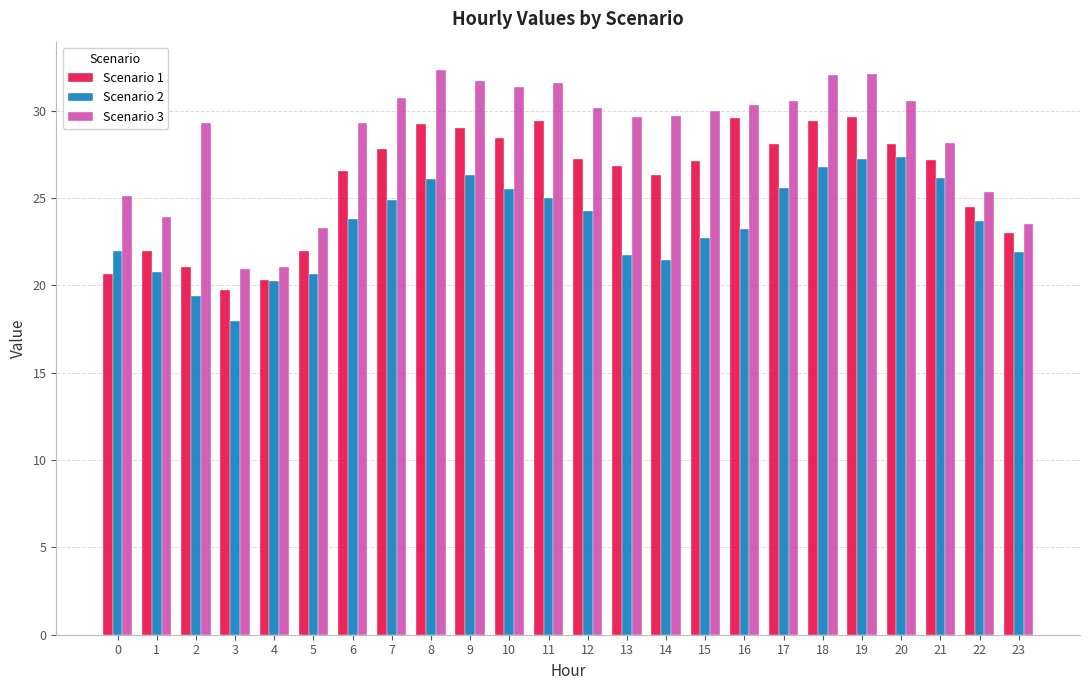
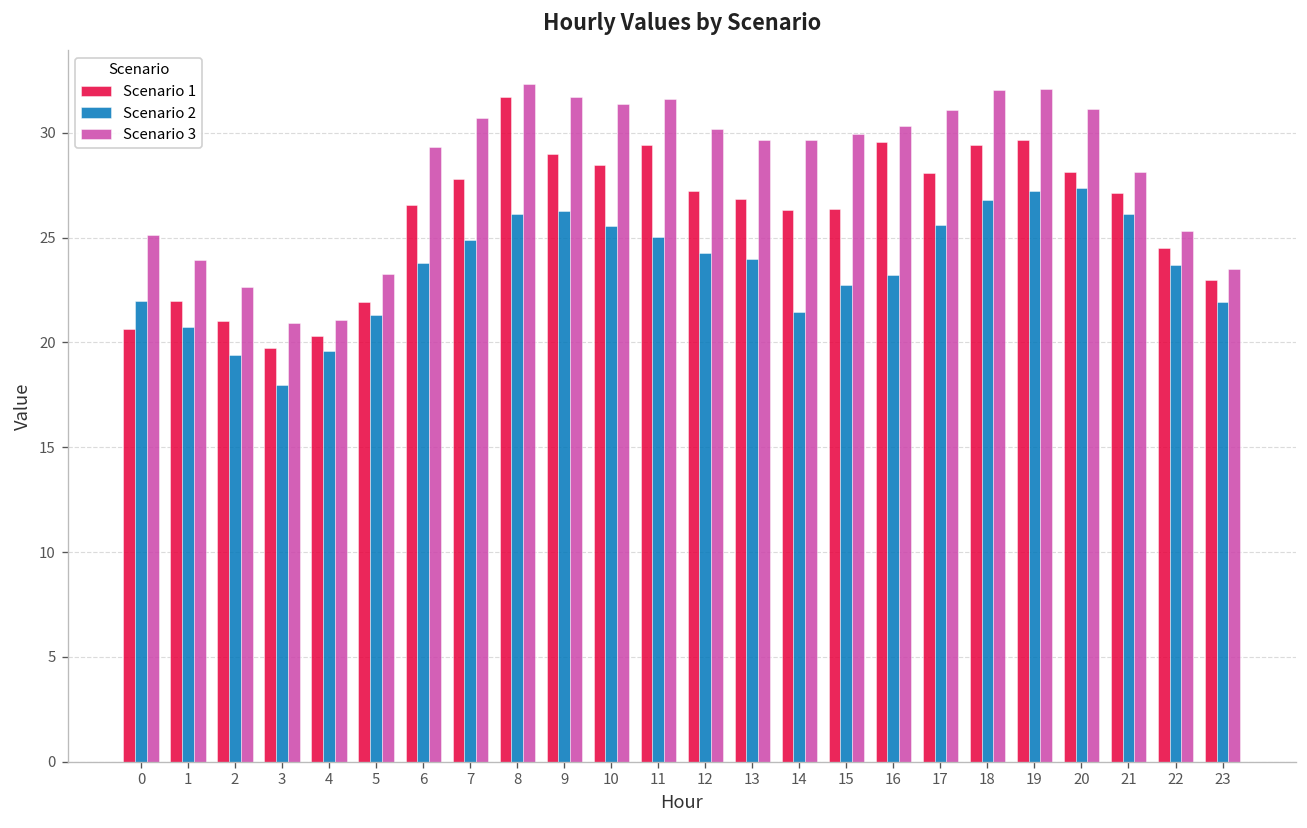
  {
    "Scenario 1": {
      "0": 20.6,
      "1": 22.0,
      "2": 21.0,
      "3": 19.7,
      "4": 20.3,
      "5": 21.9,
      "6": 26.6,
      "7": 27.8,
-     "8": 29.2,
+     "8": 31.7,
      "9": 29.0,
      "10": 28.4,
      "11": 29.4,
      "12": 27.2,
      "13": 26.8,
      "14": 26.3,
-     "15": 27.1,
+     "15": 26.3,
      "16": 29.6,
      "17": 28.1,
      "18": 29.4,
      "19": 29.6,
      "20": 28.1,
      "21": 27.1,
      "22": 24.5,
      "23": 23.0
    },
    "Scenario 2": {
      "0": 22.0,
      "1": 20.8,
      "2": 19.4,
      "3": 18.0,
-     "4": 20.2,
-     "5": 20.6,
+     "4": 19.6,
+     "5": 21.3,
      "6": 23.8,
      "7": 24.9,
      "8": 26.1,
      "9": 26.3,
      "10": 25.5,
      "11": 25.0,
      "12": 24.2,
-     "13": 21.7,
+     "13": 24.0,
      "14": 21.4,
      "15": 22.7,
      "16": 23.2,
      "17": 25.6,
      "18": 26.8,
      "19": 27.2,
      "20": 27.4,
      "21": 26.1,
      "22": 23.7,
      "23": 21.9
    },
    "Scenario 3": {
      "0": 25.1,
      "1": 23.9,
-     "2": 29.3,
+     "2": 22.7,
      "3": 20.9,
      "4": 21.1,
      "5": 23.3,
      "6": 29.3,
      "7": 30.7,
      "8": 32.3,
      "9": 31.7,
      "10": 31.3,
      "11": 31.6,
      "12": 30.2,
      "13": 29.7,
      "14": 29.7,
      "15": 30.0,
      "16": 30.3,
-     "17": 30.6,
+     "17": 31.1,
      "18": 32.1,
      "19": 32.1,
-     "20": 30.6,
+     "20": 31.1,
      "21": 28.1,
      "22": 25.3,
      "23": 23.5
    }
  }
